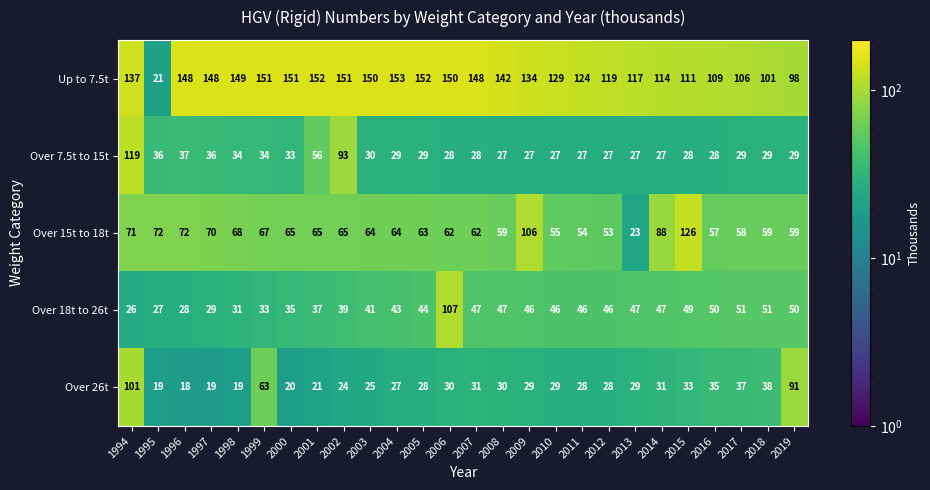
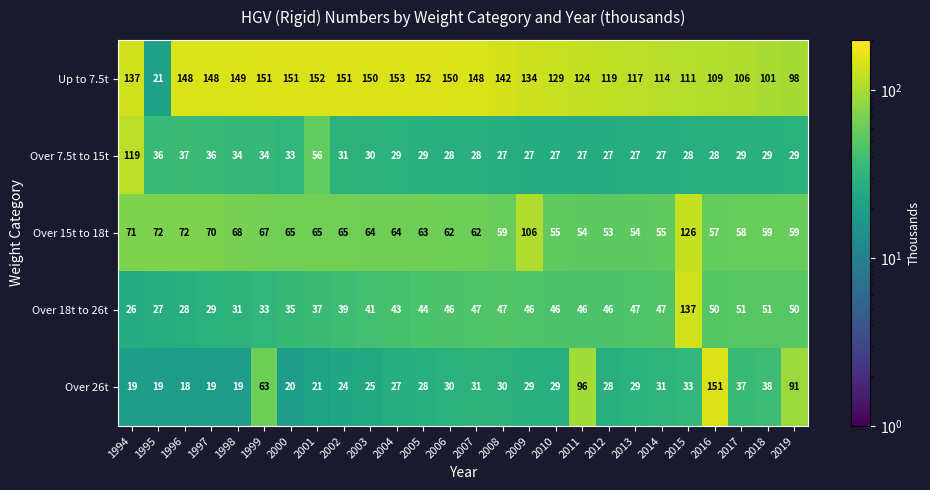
  {
    "Up to 7.5t": {
      "1994": 137,
      "1995": 21,
      "1996": 148,
      "1997": 148,
      "1998": 149,
      "1999": 151,
      "2000": 151,
      "2001": 152,
      "2002": 151,
      "2003": 150,
      "2004": 153,
      "2005": 152,
      "2006": 150,
      "2007": 148,
      "2008": 142,
      "2009": 134,
      "2010": 129,
      "2011": 124,
      "2012": 119,
      "2013": 117,
      "2014": 114,
      "2015": 111,
      "2016": 109,
      "2017": 106,
      "2018": 101,
      "2019": 98
    },
    "Over 7.5t to 15t": {
      "1994": 119,
      "1995": 36,
      "1996": 37,
      "1997": 36,
      "1998": 34,
      "1999": 34,
      "2000": 33,
      "2001": 56,
-     "2002": 93,
+     "2002": 31,
      "2003": 30,
      "2004": 29,
      "2005": 29,
      "2006": 28,
      "2007": 28,
      "2008": 27,
      "2009": 27,
      "2010": 27,
      "2011": 27,
      "2012": 27,
      "2013": 27,
      "2014": 27,
      "2015": 28,
      "2016": 28,
      "2017": 29,
      "2018": 29,
      "2019": 29
    },
    "Over 15t to 18t": {
      "1994": 71,
      "1995": 72,
      "1996": 72,
      "1997": 70,
      "1998": 68,
      "1999": 67,
      "2000": 65,
      "2001": 65,
      "2002": 65,
      "2003": 64,
      "2004": 64,
      "2005": 63,
      "2006": 62,
      "2007": 62,
      "2008": 59,
      "2009": 106,
      "2010": 55,
      "2011": 54,
      "2012": 53,
-     "2013": 23,
-     "2014": 88,
+     "2013": 54,
+     "2014": 55,
      "2015": 126,
      "2016": 57,
      "2017": 58,
      "2018": 59,
      "2019": 59
    },
    "Over 18t to 26t": {
      "1994": 26,
      "1995": 27,
      "1996": 28,
      "1997": 29,
      "1998": 31,
      "1999": 33,
      "2000": 35,
      "2001": 37,
      "2002": 39,
      "2003": 41,
      "2004": 43,
      "2005": 44,
-     "2006": 107,
+     "2006": 46,
      "2007": 47,
      "2008": 47,
      "2009": 46,
      "2010": 46,
      "2011": 46,
      "2012": 46,
      "2013": 47,
      "2014": 47,
-     "2015": 49,
+     "2015": 137,
      "2016": 50,
      "2017": 51,
      "2018": 51,
      "2019": 50
    },
    "Over 26t": {
-     "1994": 101,
+     "1994": 19,
      "1995": 19,
      "1996": 18,
      "1997": 19,
      "1998": 19,
      "1999": 63,
      "2000": 20,
      "2001": 21,
      "2002": 24,
      "2003": 25,
      "2004": 27,
      "2005": 28,
      "2006": 30,
      "2007": 31,
      "2008": 30,
      "2009": 29,
      "2010": 29,
-     "2011": 28,
+     "2011": 96,
      "2012": 28,
      "2013": 29,
      "2014": 31,
      "2015": 33,
-     "2016": 35,
+     "2016": 151,
      "2017": 37,
      "2018": 38,
      "2019": 91
    }
  }
